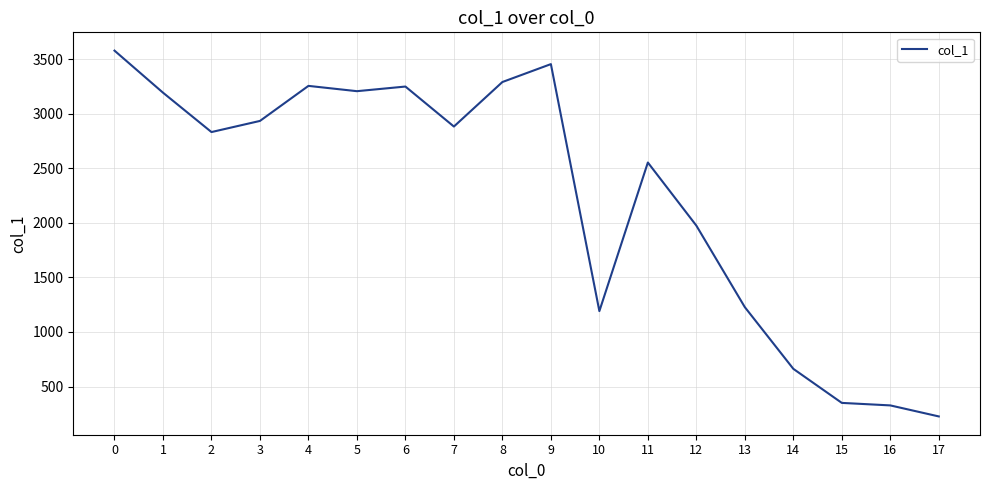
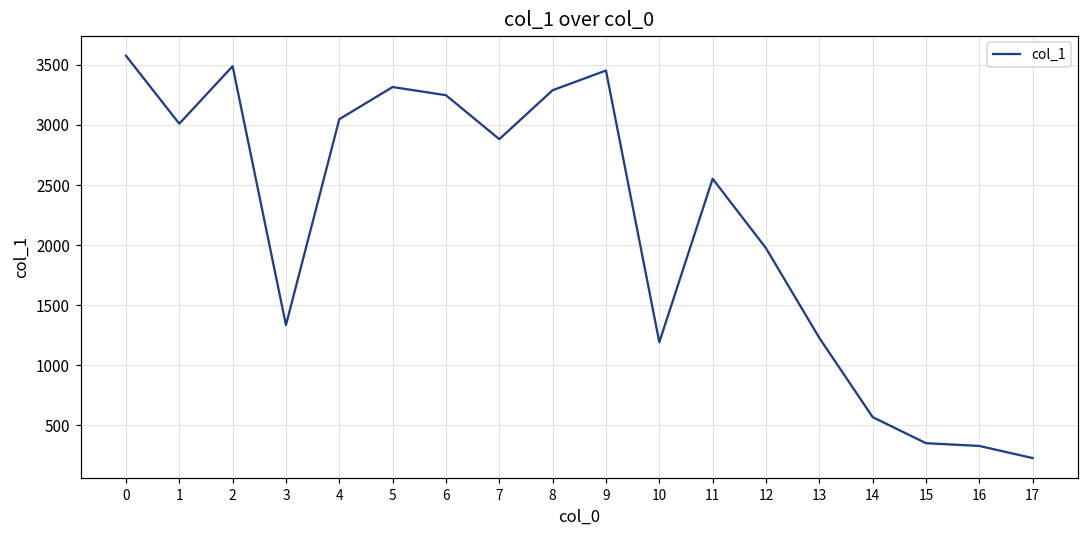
  {
    "0": 3580,
-   "1": 3190,
-   "2": 2830,
-   "3": 2930,
-   "4": 3250,
-   "5": 3210,
+   "1": 3010,
+   "2": 3490,
+   "3": 1330,
+   "4": 3050,
+   "5": 3320,
    "6": 3250,
    "7": 2880,
    "8": 3290,
    "9": 3450,
    "10": 1190,
    "11": 2550,
    "12": 1970,
    "13": 1230,
-   "14": 660,
+   "14": 570,
    "15": 350,
    "16": 330,
    "17": 230
  }
